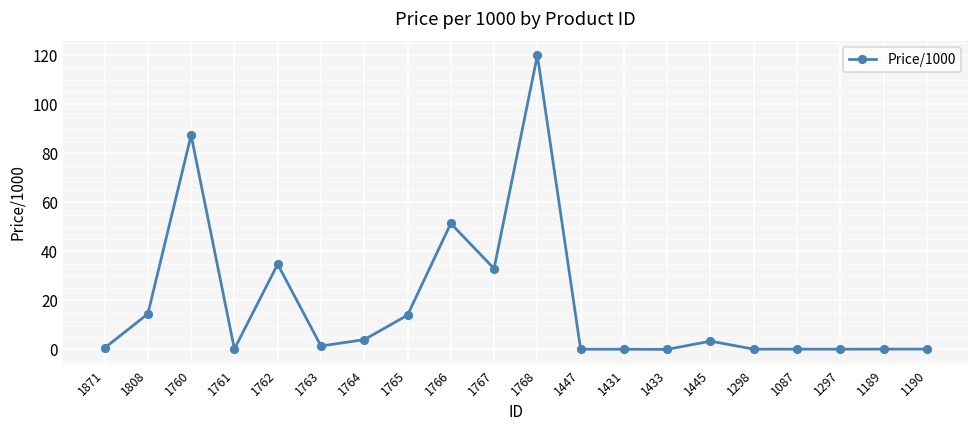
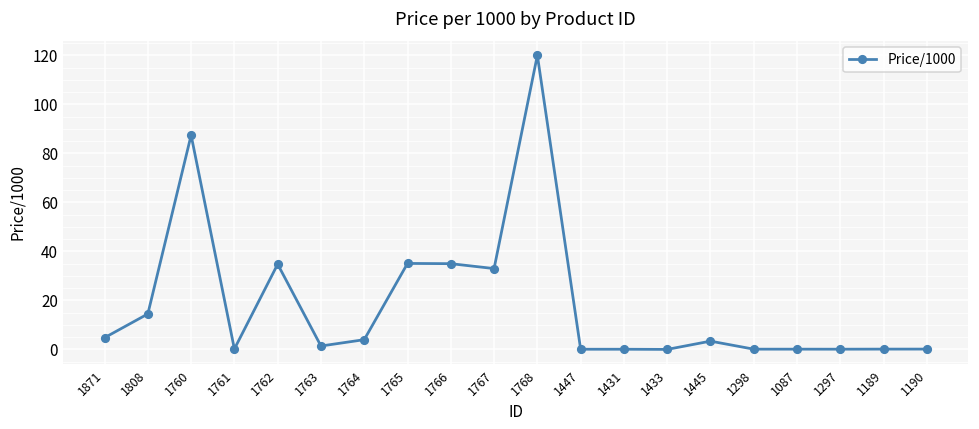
  {
-   "1871": 1,
+   "1871": 5,
    "1808": 15,
    "1760": 87,
    "1761": 0,
    "1762": 35,
    "1763": 1,
    "1764": 4,
-   "1765": 14,
-   "1766": 51,
+   "1765": 35,
+   "1766": 35,
    "1767": 33,
    "1768": 120,
    "1447": 0,
    "1431": 0,
    "1433": 0,
    "1445": 3,
    "1298": 0,
    "1087": 0,
    "1297": 0,
    "1189": 0,
    "1190": 0
  }
